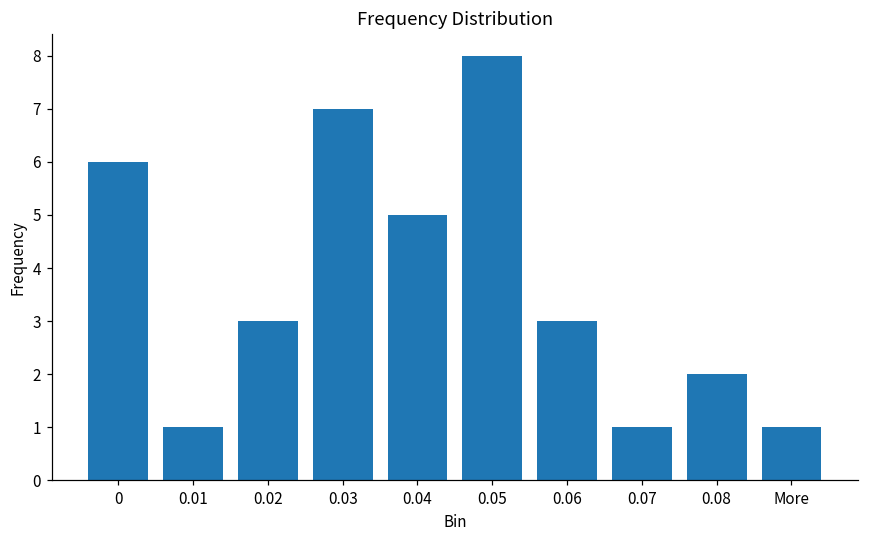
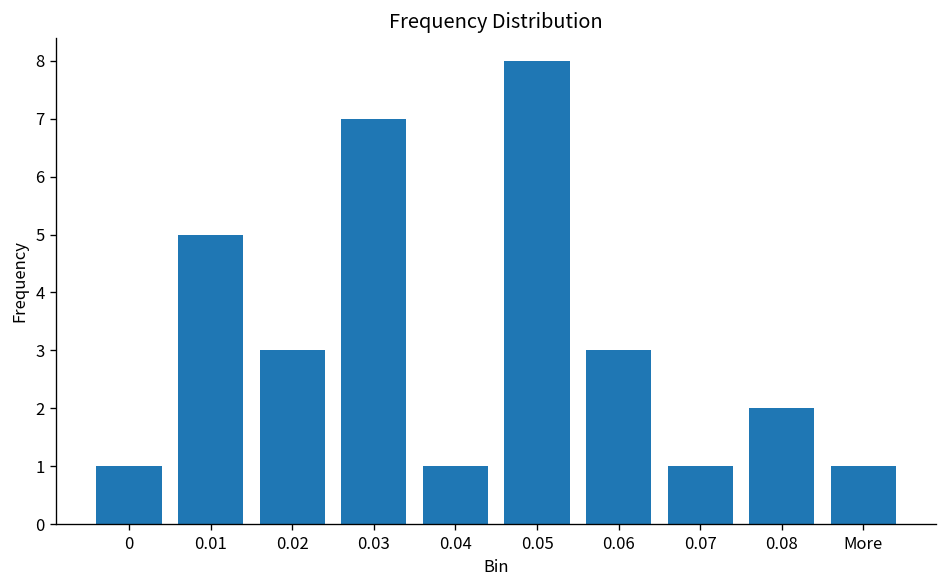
  {
-   "0": 6,
-   "0.01": 1,
+   "0": 1,
+   "0.01": 5,
    "0.02": 3,
    "0.03": 7,
-   "0.04": 5,
+   "0.04": 1,
    "0.05": 8,
    "0.06": 3,
    "0.07": 1,
    "0.08": 2,
    "More": 1
  }
